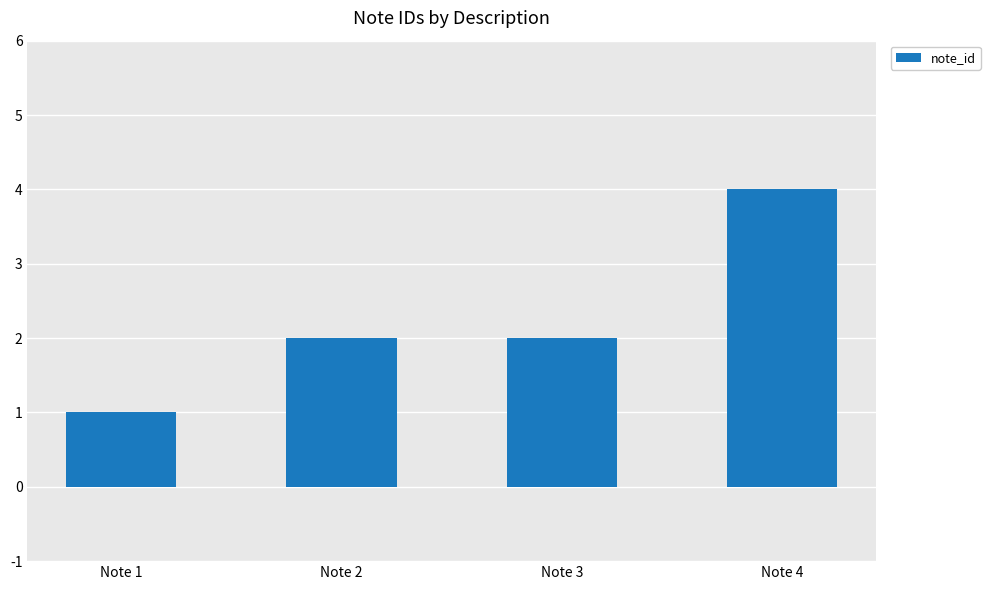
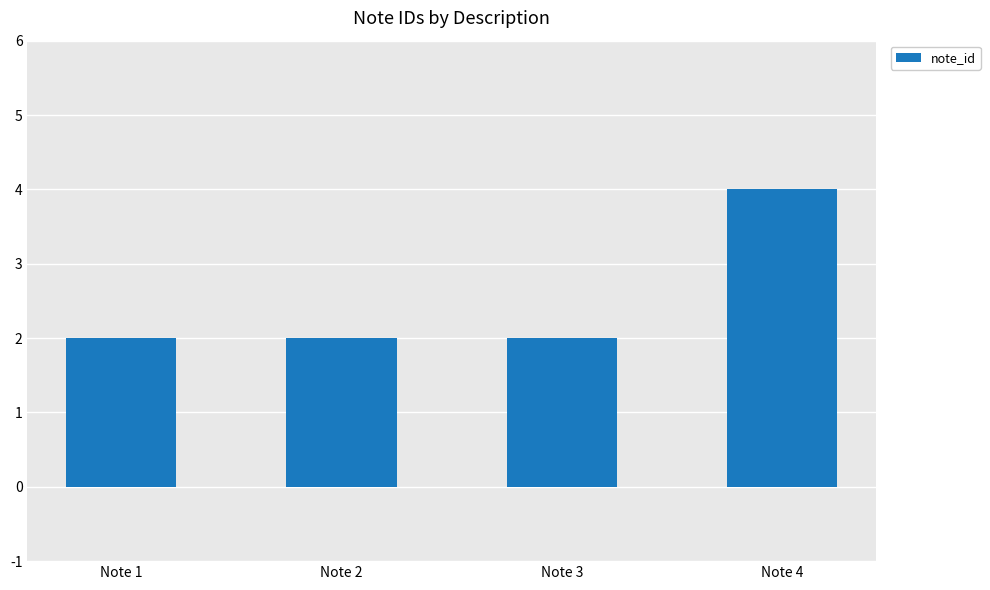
  {
-   "Note 1": 1,
+   "Note 1": 2,
    "Note 2": 2,
    "Note 3": 2,
    "Note 4": 4
  }
